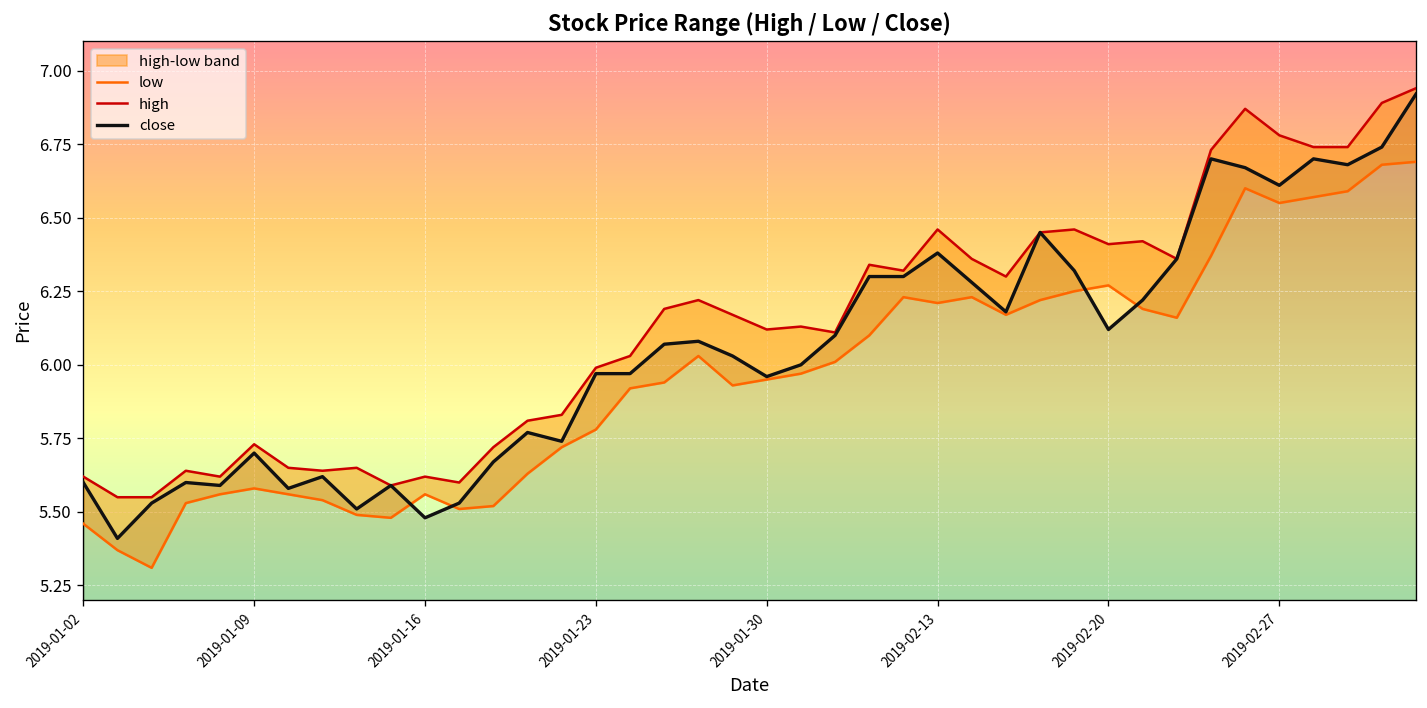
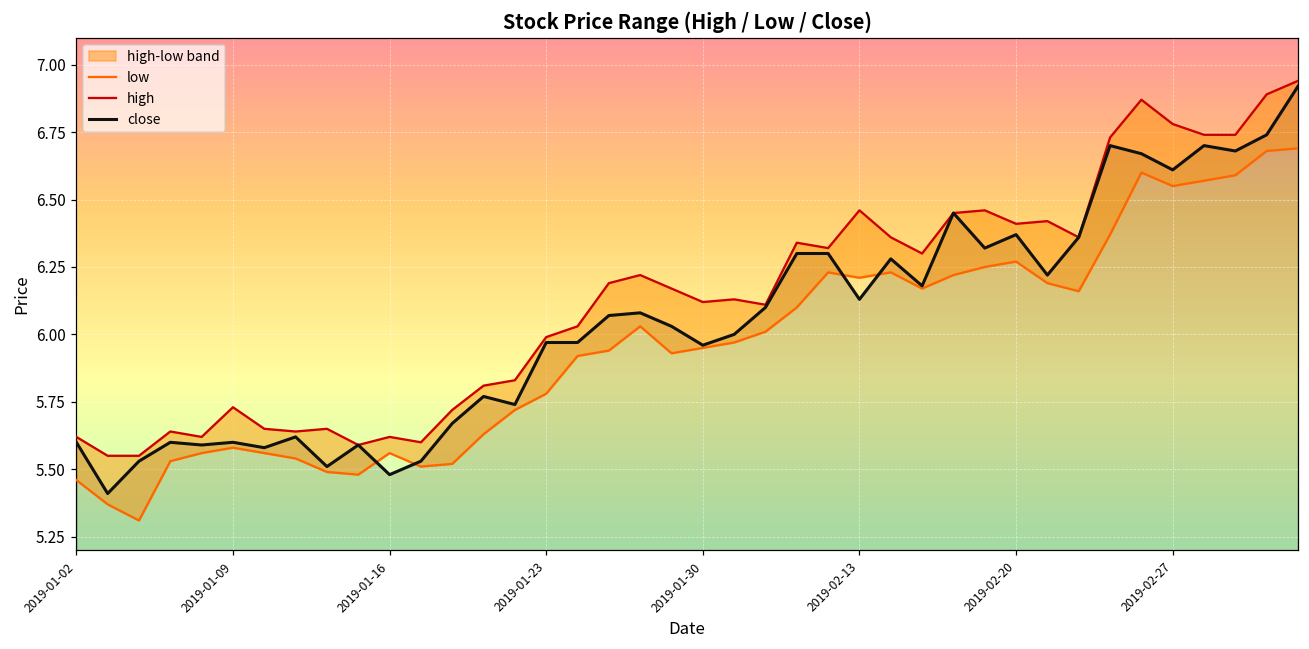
  {
    "close": {
      "2019-01-02": 5.60,
-     "2019-01-09": 5.7,
+     "2019-01-09": 5.6,
      "2019-01-16": 5.48,
      "2019-01-23": 5.97,
-     "2019-02-13": 6.38,
-     "2019-02-20": 6.12,
+     "2019-02-13": 6.13,
+     "2019-02-20": 6.37,
      "2019-02-27": 6.61
    }
  }
